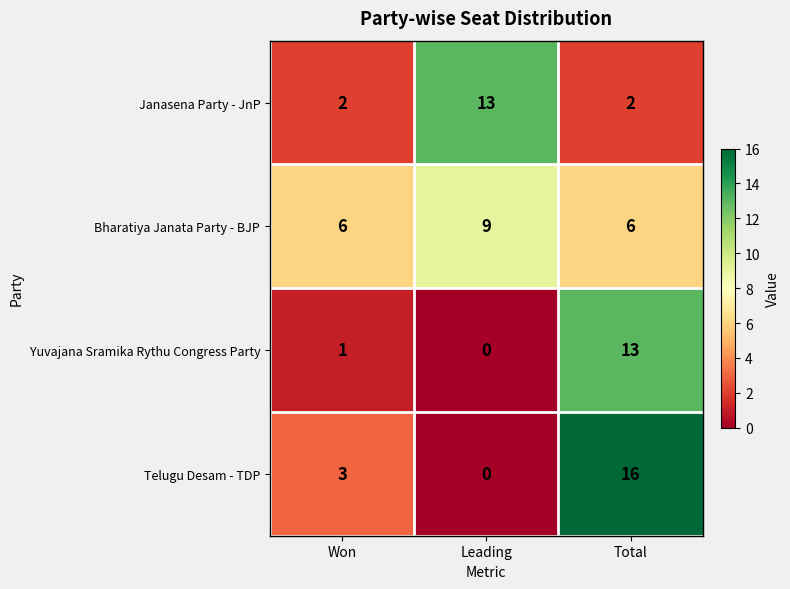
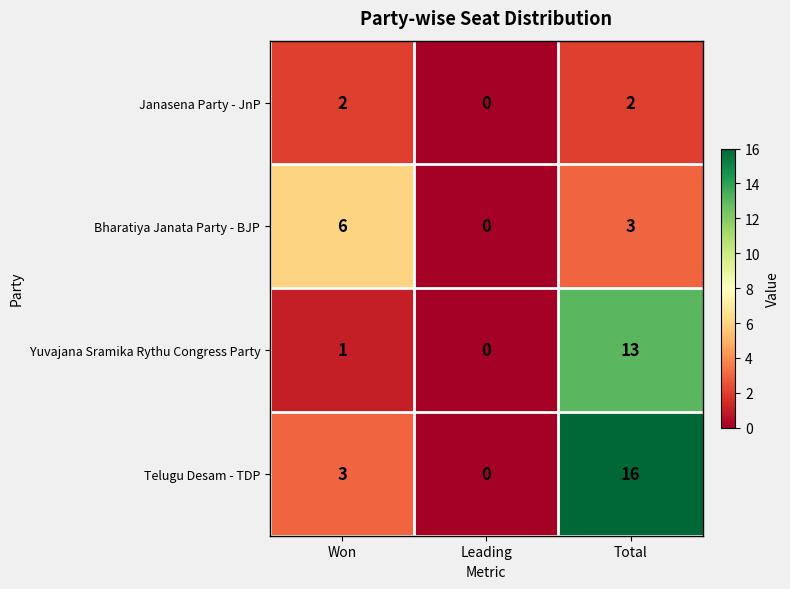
  {
    "Janasena Party - JnP": {
      "Won": 2,
-     "Leading": 13,
+     "Leading": 0,
      "Total": 2
    },
    "Bharatiya Janata Party - BJP": {
      "Won": 6,
-     "Leading": 9,
-     "Total": 6
+     "Leading": 0,
+     "Total": 3
    },
    "Yuvajana Sramika Rythu Congress Party": {
      "Won": 1,
      "Leading": 0,
      "Total": 13
    },
    "Telugu Desam - TDP": {
      "Won": 3,
      "Leading": 0,
      "Total": 16
    }
  }
